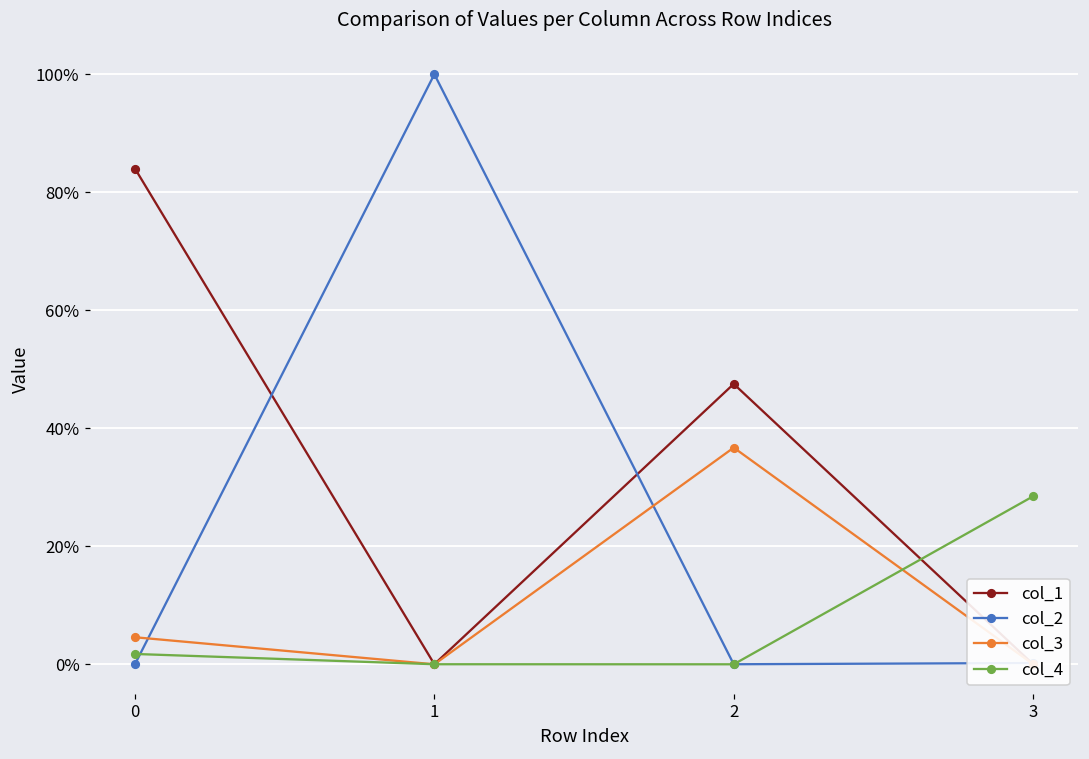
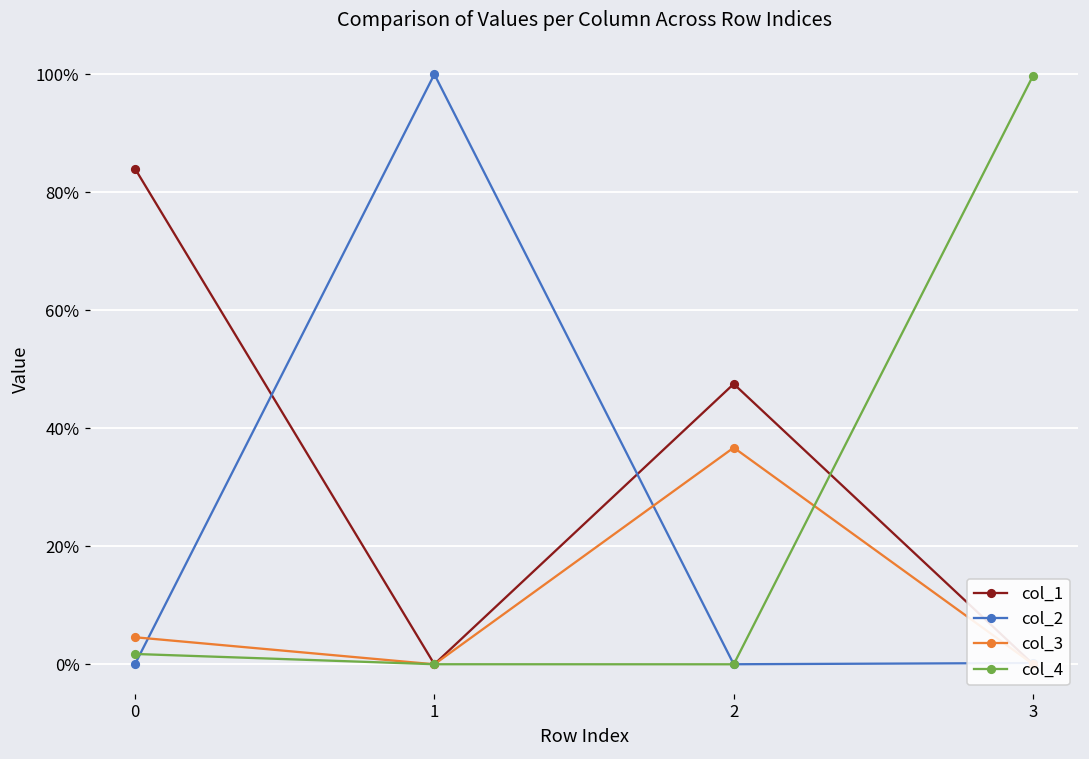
  {
    "col_1": {
      "0": "84%",
      "2": "48%"
    },
    "col_2": {
      "0": "0%",
      "1": "100%"
    },
    "col_3": {
      "0": "5%",
      "2": "37%"
    },
    "col_4": {
      "0": "2%",
-     "3": "28%"
+     "3": "100%"
    }
  }
